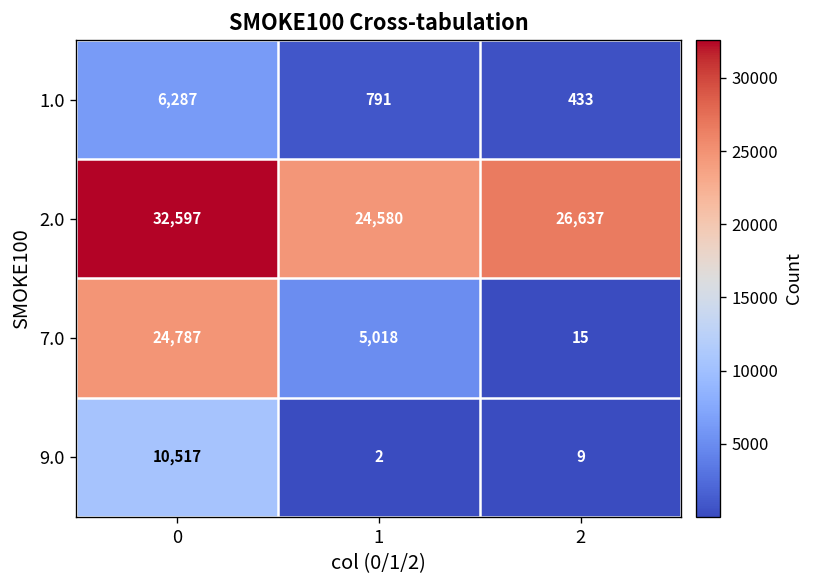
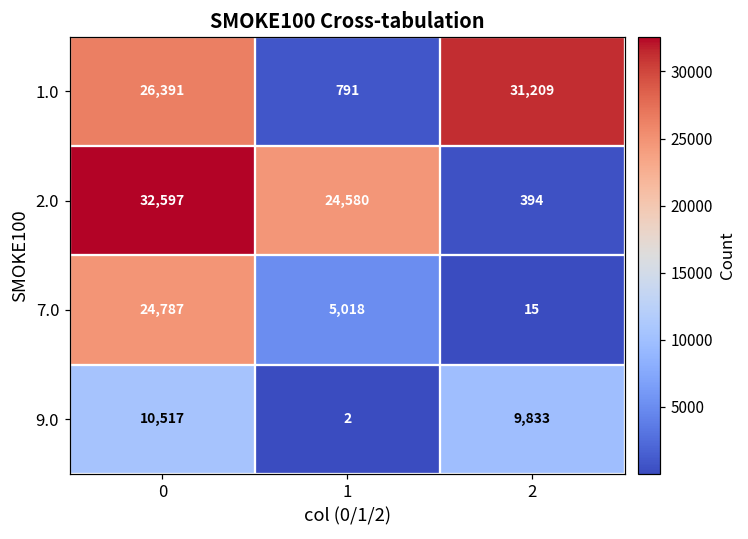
  {
    "1.0": {
-     "0": "6,287",
+     "0": "26,391",
      "1": "791",
-     "2": "433"
+     "2": "31,209"
    },
    "2.0": {
      "0": "32,597",
      "1": "24,580",
-     "2": "26,637"
+     "2": "394"
    },
    "7.0": {
      "0": "24,787",
      "1": "5,018",
      "2": "15"
    },
    "9.0": {
      "0": "10,517",
      "1": "2",
-     "2": "9"
+     "2": "9,833"
    }
  }
